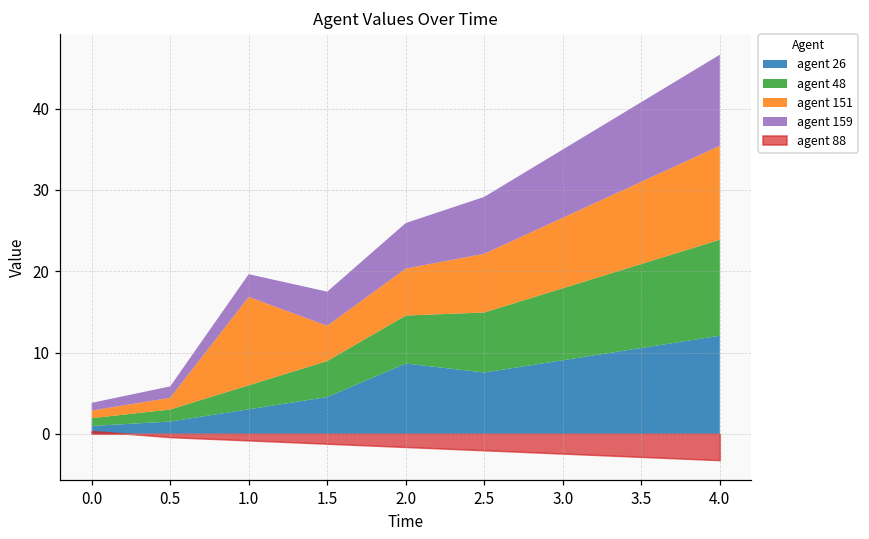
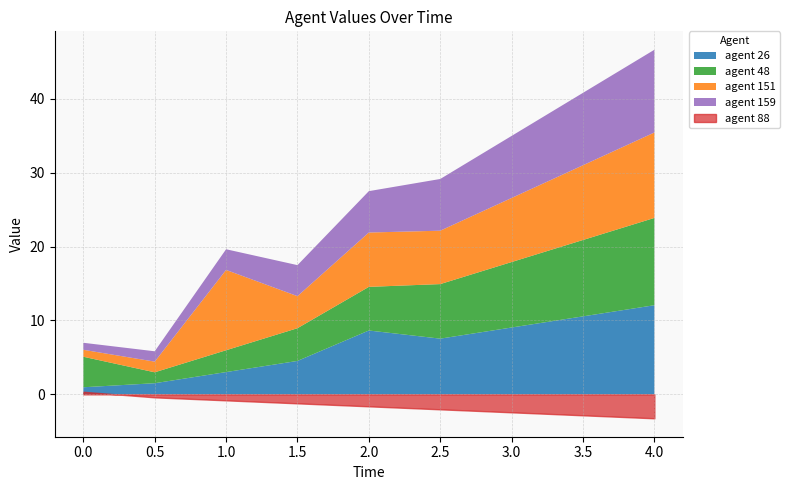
  {
    "agent 26": {
      "0.0": 1,
      "0.5": 2,
      "1.0": 3,
      "1.5": 5,
      "2.0": 9,
      "2.5": 8,
      "3.0": 9,
      "3.5": 11,
      "4.0": 12
    },
    "agent 48": {
-     "0.0": 1,
+     "0.0": 4,
      "0.5": 1,
      "1.0": 3,
      "1.5": 4,
      "2.0": 6,
      "2.5": 7,
      "3.0": 9,
      "3.5": 10,
      "4.0": 12
    },
    "agent 151": {
      "0.0": 1,
      "0.5": 1,
      "1.0": 11,
      "1.5": 4,
-     "2.0": 6,
+     "2.0": 7,
      "2.5": 7,
      "3.0": 9,
      "3.5": 10,
      "4.0": 12
    },
    "agent 159": {
      "0.0": 1,
      "0.5": 1,
      "1.0": 3,
      "1.5": 4,
      "2.0": 6,
      "2.5": 7,
      "3.0": 8,
      "3.5": 10,
      "4.0": 11
    }
  }
